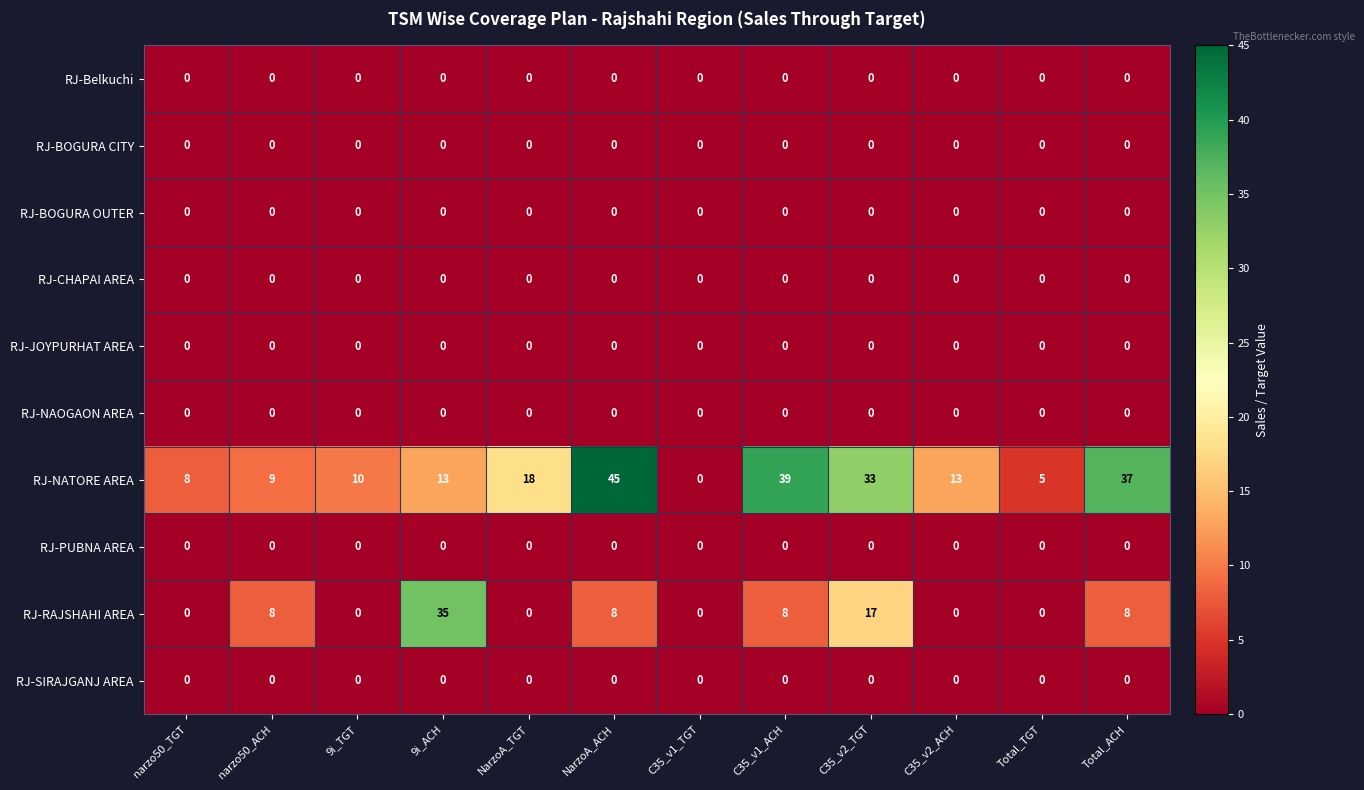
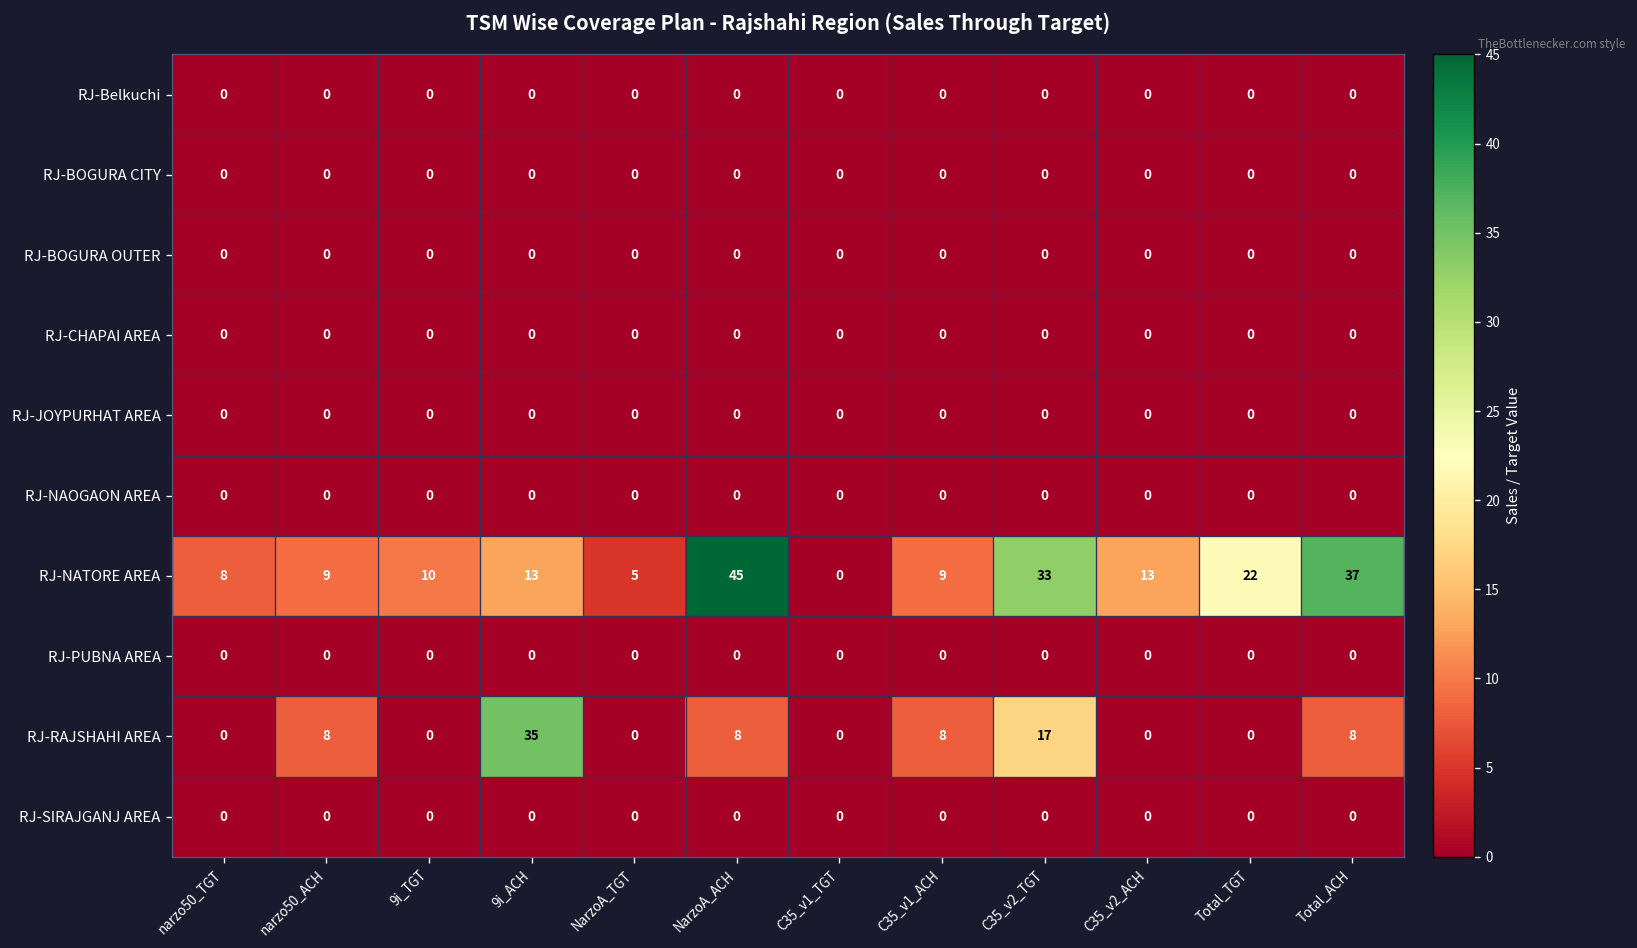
  {
    "RJ-Belkuchi": {
      "narzo50_TGT": 0,
      "narzo50_ACH": 0,
      "9i_TGT": 0,
      "9i_ACH": 0,
      "NarzoA_TGT": 0,
      "NarzoA_ACH": 0,
      "C35_v1_TGT": 0,
      "C35_v1_ACH": 0,
      "C35_v2_TGT": 0,
      "C35_v2_ACH": 0,
      "Total_TGT": 0,
      "Total_ACH": 0
    },
    "RJ-BOGURA CITY": {
      "narzo50_TGT": 0,
      "narzo50_ACH": 0,
      "9i_TGT": 0,
      "9i_ACH": 0,
      "NarzoA_TGT": 0,
      "NarzoA_ACH": 0,
      "C35_v1_TGT": 0,
      "C35_v1_ACH": 0,
      "C35_v2_TGT": 0,
      "C35_v2_ACH": 0,
      "Total_TGT": 0,
      "Total_ACH": 0
    },
    "RJ-BOGURA OUTER": {
      "narzo50_TGT": 0,
      "narzo50_ACH": 0,
      "9i_TGT": 0,
      "9i_ACH": 0,
      "NarzoA_TGT": 0,
      "NarzoA_ACH": 0,
      "C35_v1_TGT": 0,
      "C35_v1_ACH": 0,
      "C35_v2_TGT": 0,
      "C35_v2_ACH": 0,
      "Total_TGT": 0,
      "Total_ACH": 0
    },
    "RJ-CHAPAI AREA": {
      "narzo50_TGT": 0,
      "narzo50_ACH": 0,
      "9i_TGT": 0,
      "9i_ACH": 0,
      "NarzoA_TGT": 0,
      "NarzoA_ACH": 0,
      "C35_v1_TGT": 0,
      "C35_v1_ACH": 0,
      "C35_v2_TGT": 0,
      "C35_v2_ACH": 0,
      "Total_TGT": 0,
      "Total_ACH": 0
    },
    "RJ-JOYPURHAT AREA": {
      "narzo50_TGT": 0,
      "narzo50_ACH": 0,
      "9i_TGT": 0,
      "9i_ACH": 0,
      "NarzoA_TGT": 0,
      "NarzoA_ACH": 0,
      "C35_v1_TGT": 0,
      "C35_v1_ACH": 0,
      "C35_v2_TGT": 0,
      "C35_v2_ACH": 0,
      "Total_TGT": 0,
      "Total_ACH": 0
    },
    "RJ-NAOGAON AREA": {
      "narzo50_TGT": 0,
      "narzo50_ACH": 0,
      "9i_TGT": 0,
      "9i_ACH": 0,
      "NarzoA_TGT": 0,
      "NarzoA_ACH": 0,
      "C35_v1_TGT": 0,
      "C35_v1_ACH": 0,
      "C35_v2_TGT": 0,
      "C35_v2_ACH": 0,
      "Total_TGT": 0,
      "Total_ACH": 0
    },
    "RJ-NATORE AREA": {
      "narzo50_TGT": 8,
      "narzo50_ACH": 9,
      "9i_TGT": 10,
      "9i_ACH": 13,
-     "NarzoA_TGT": 18,
+     "NarzoA_TGT": 5,
      "NarzoA_ACH": 45,
      "C35_v1_TGT": 0,
-     "C35_v1_ACH": 39,
+     "C35_v1_ACH": 9,
      "C35_v2_TGT": 33,
      "C35_v2_ACH": 13,
-     "Total_TGT": 5,
+     "Total_TGT": 22,
      "Total_ACH": 37
    },
    "RJ-PUBNA AREA": {
      "narzo50_TGT": 0,
      "narzo50_ACH": 0,
      "9i_TGT": 0,
      "9i_ACH": 0,
      "NarzoA_TGT": 0,
      "NarzoA_ACH": 0,
      "C35_v1_TGT": 0,
      "C35_v1_ACH": 0,
      "C35_v2_TGT": 0,
      "C35_v2_ACH": 0,
      "Total_TGT": 0,
      "Total_ACH": 0
    },
    "RJ-RAJSHAHI AREA": {
      "narzo50_TGT": 0,
      "narzo50_ACH": 8,
      "9i_TGT": 0,
      "9i_ACH": 35,
      "NarzoA_TGT": 0,
      "NarzoA_ACH": 8,
      "C35_v1_TGT": 0,
      "C35_v1_ACH": 8,
      "C35_v2_TGT": 17,
      "C35_v2_ACH": 0,
      "Total_TGT": 0,
      "Total_ACH": 8
    },
    "RJ-SIRAJGANJ AREA": {
      "narzo50_TGT": 0,
      "narzo50_ACH": 0,
      "9i_TGT": 0,
      "9i_ACH": 0,
      "NarzoA_TGT": 0,
      "NarzoA_ACH": 0,
      "C35_v1_TGT": 0,
      "C35_v1_ACH": 0,
      "C35_v2_TGT": 0,
      "C35_v2_ACH": 0,
      "Total_TGT": 0,
      "Total_ACH": 0
    }
  }
